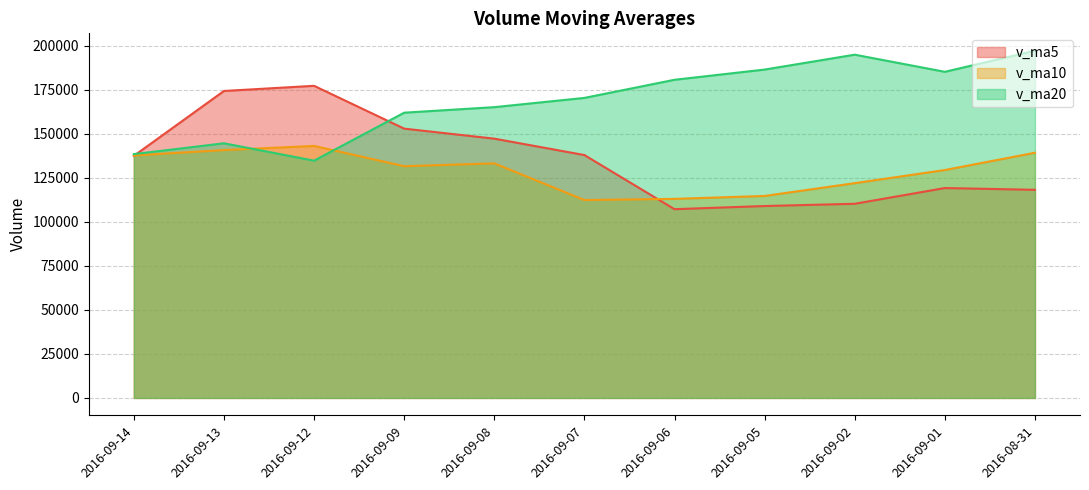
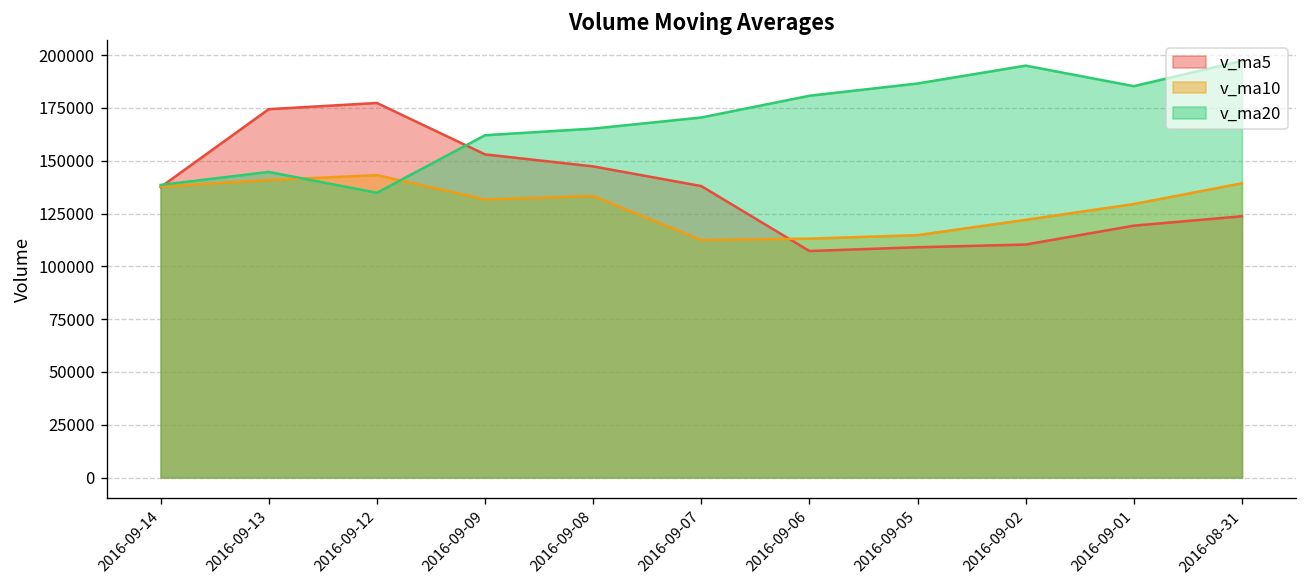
  {
    "v_ma5": {
      "2016-09-13": 174000,
      "2016-09-12": 177000,
      "2016-09-09": 153000,
      "2016-09-08": 147000,
      "2016-09-07": 138000,
      "2016-09-06": 107000,
      "2016-09-05": 109000,
      "2016-09-02": 110000,
      "2016-09-01": 119000,
-     "2016-08-31": 118000
+     "2016-08-31": 124000
    },
    "v_ma10": {
      "2016-09-13": 141000,
      "2016-09-12": 143000,
      "2016-09-09": 132000,
      "2016-09-08": 133000,
      "2016-09-07": 112000,
      "2016-09-06": 113000,
      "2016-09-05": 115000,
      "2016-09-02": 122000,
      "2016-09-01": 130000,
      "2016-08-31": 139000
    },
    "v_ma20": {
      "2016-09-13": 145000,
      "2016-09-12": 135000,
      "2016-09-09": 162000,
      "2016-09-08": 165000,
      "2016-09-07": 170000,
      "2016-09-06": 181000,
      "2016-09-05": 187000,
      "2016-09-02": 195000,
      "2016-09-01": 185000
    }
  }
